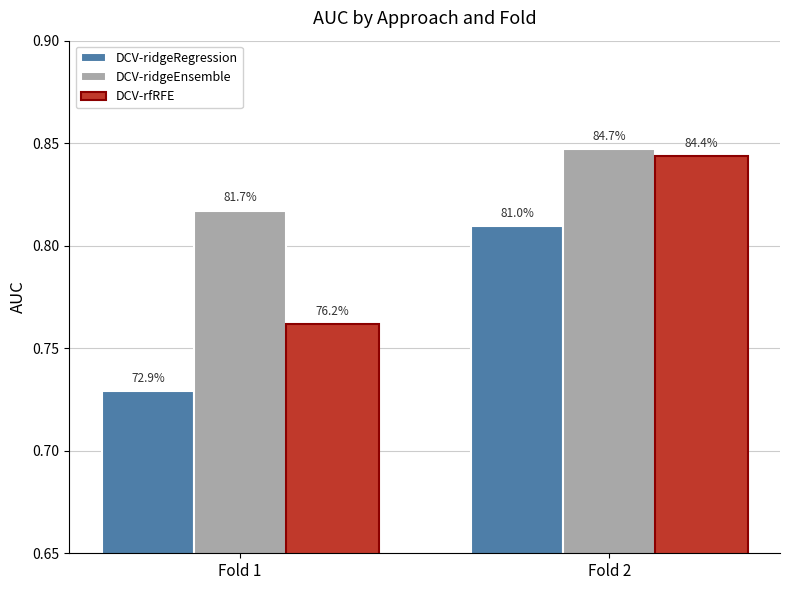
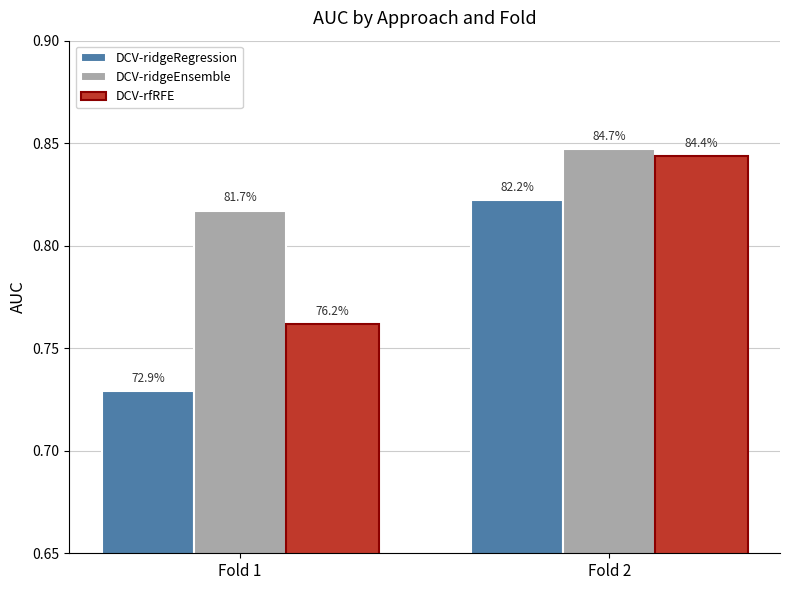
  {
    "DCV-ridgeRegression": {
      "Fold 1": "72.9%",
-     "Fold 2": "81.0%"
+     "Fold 2": "82.2%"
    },
    "DCV-ridgeEnsemble": {
      "Fold 1": "81.7%",
      "Fold 2": "84.7%"
    },
    "DCV-rfRFE": {
      "Fold 1": "76.2%",
      "Fold 2": "84.4%"
    }
  }
